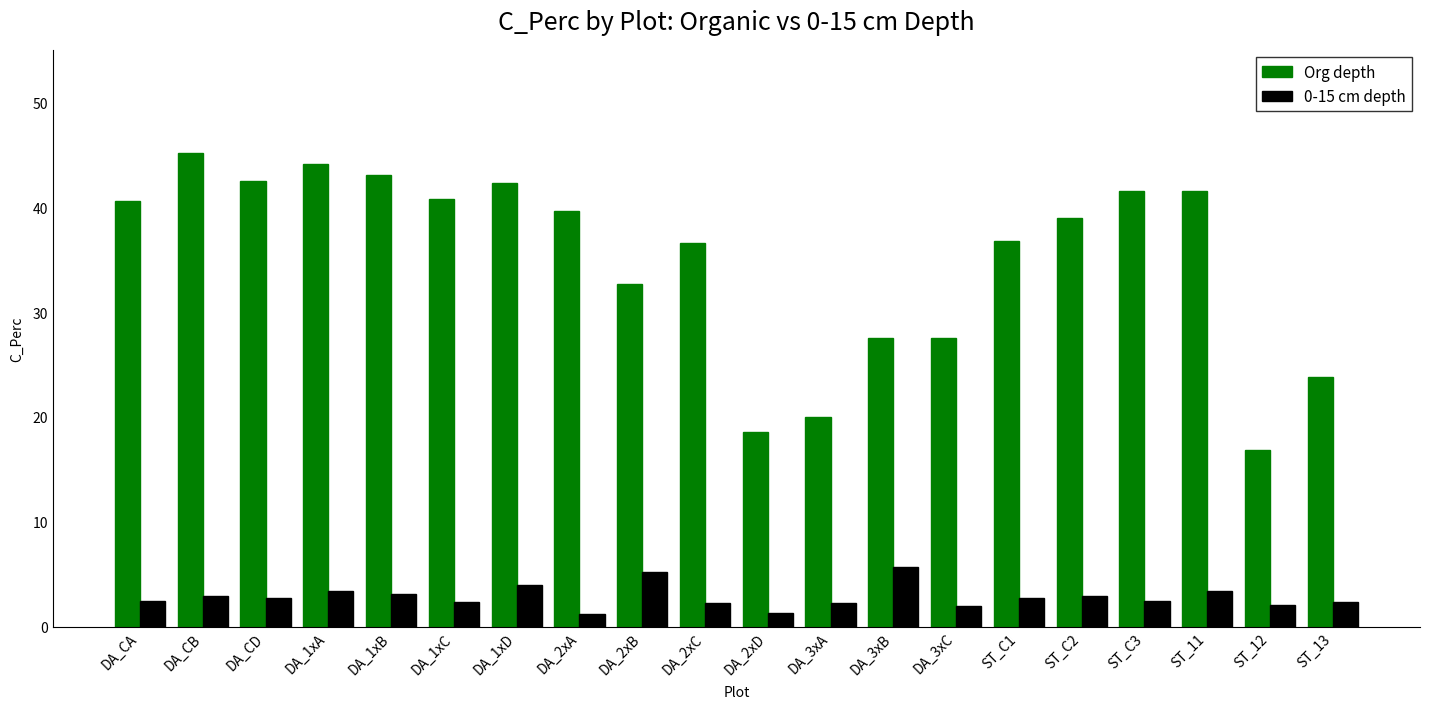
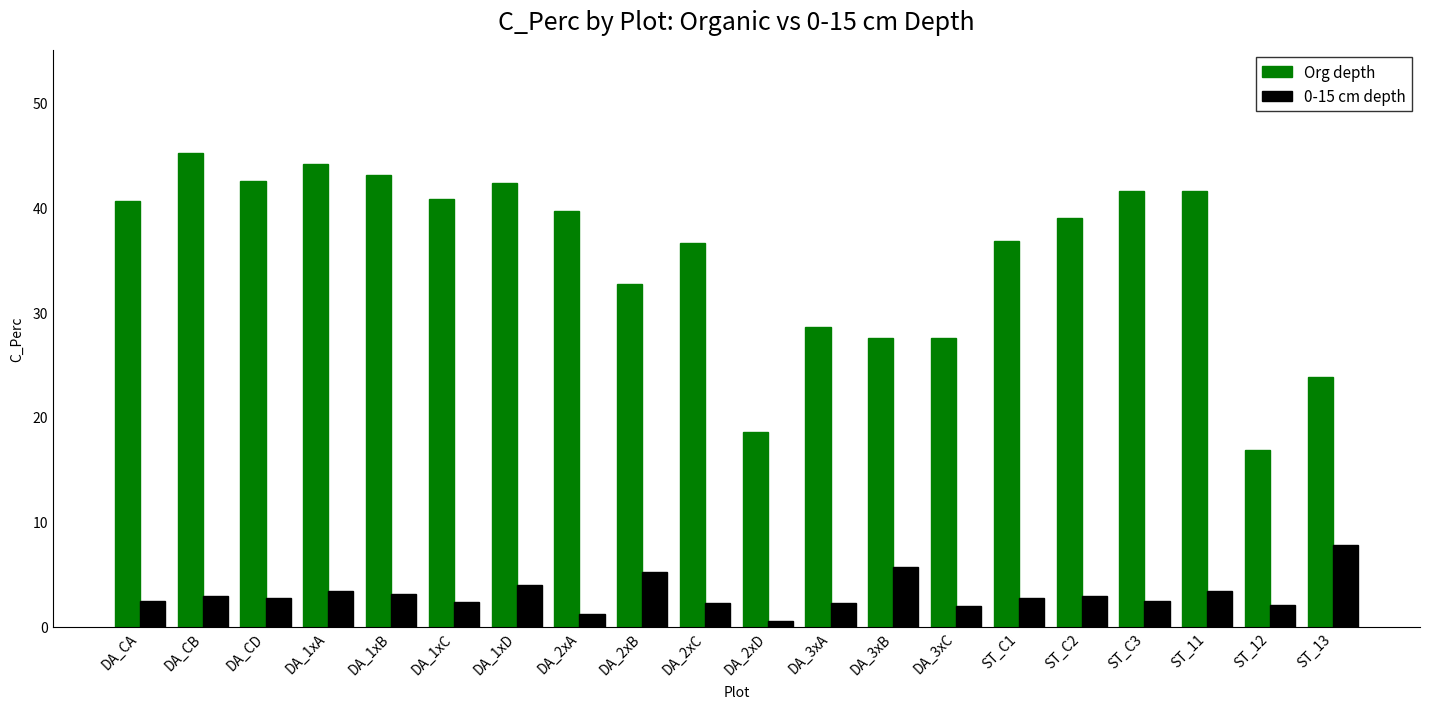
  {
    "Org depth": {
      "DA_CA": 40.6,
      "DA_CB": 45.1,
      "DA_CD": 42.5,
      "DA_1xA": 44.1,
      "DA_1xB": 43.0,
      "DA_1xC": 40.8,
      "DA_1xD": 42.3,
      "DA_2xA": 39.6,
      "DA_2xB": 32.7,
      "DA_2xC": 36.6,
      "DA_2xD": 18.6,
-     "DA_3xA": 20.0,
+     "DA_3xA": 28.6,
      "DA_3xB": 27.5,
      "DA_3xC": 27.5,
      "ST_C1": 36.8,
      "ST_C2": 39.0,
      "ST_C3": 41.5,
      "ST_11": 41.6,
      "ST_12": 16.9,
      "ST_13": 23.8
    },
    "0-15 cm depth": {
      "DA_CA": 2.4,
      "DA_CB": 2.9,
      "DA_CD": 2.7,
      "DA_1xA": 3.4,
      "DA_1xB": 3.1,
      "DA_1xC": 2.3,
      "DA_1xD": 3.9,
      "DA_2xA": 1.2,
      "DA_2xB": 5.2,
      "DA_2xC": 2.3,
-     "DA_2xD": 1.3,
+     "DA_2xD": 0.5,
      "DA_3xA": 2.3,
      "DA_3xB": 5.7,
      "DA_3xC": 2.0,
      "ST_C1": 2.7,
      "ST_C2": 2.9,
      "ST_C3": 2.4,
      "ST_11": 3.4,
      "ST_12": 2.1,
-     "ST_13": 2.3
+     "ST_13": 7.8
    }
  }
